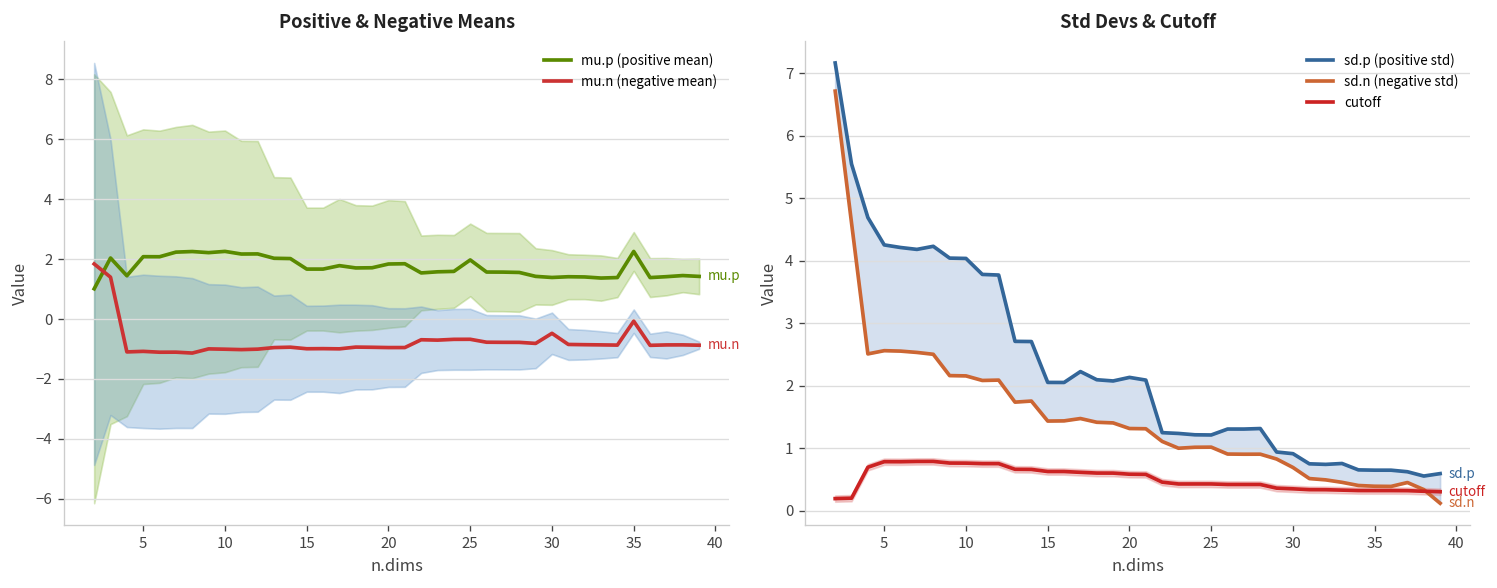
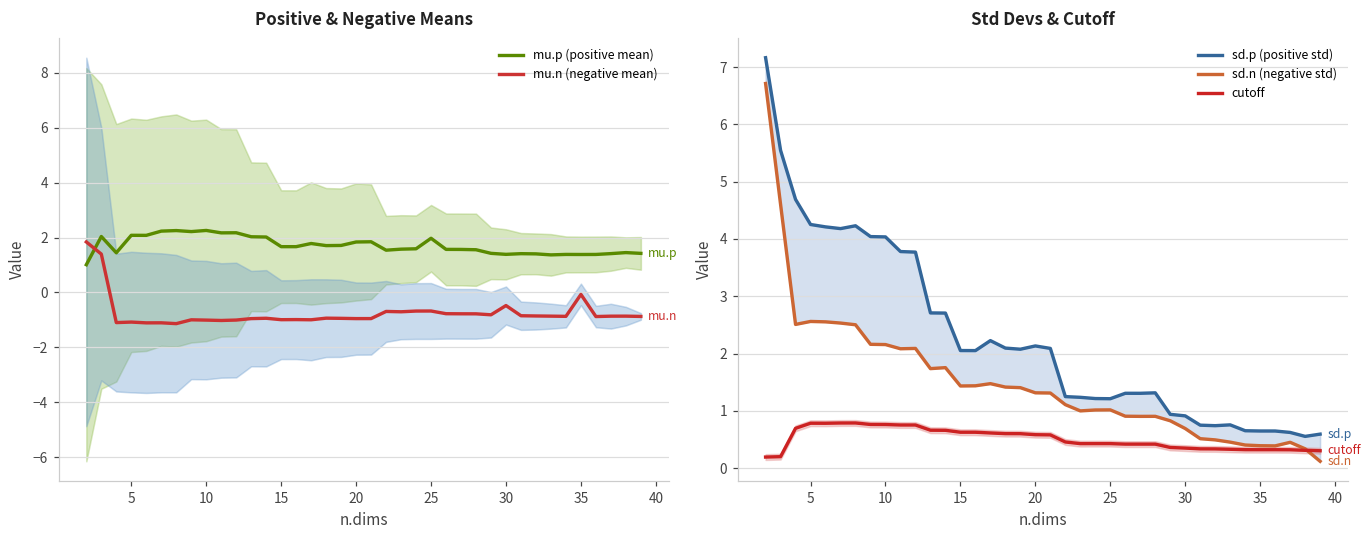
  {
    "Positive & Negative Means": {
      "mu.p (positive mean)": {
        "5": 2.1,
        "10": 2.3,
        "15": 1.7,
        "20": 1.8,
        "25": 2.0,
        "30": 1.4,
-       "35": 2.3
+       "35": 1.4
      },
      "mu.n (negative mean)": {
        "5": -1.1,
        "10": -1.0,
        "15": -1.0,
        "20": -1.0,
        "25": -0.7,
        "30": -0.5,
        "35": -0.1
      }
    },
    "Std Devs & Cutoff": {
      "sd.p (positive std)": {
        "5": 4.3,
        "10": 4.0,
        "15": 2.1,
        "20": 2.1,
        "25": 1.2,
        "30": 0.9,
        "35": 0.6
      },
      "sd.n (negative std)": {
        "5": 2.6,
        "10": 2.2,
        "15": 1.4,
        "20": 1.3,
        "25": 1.0,
        "30": 0.7
      },
      "cutoff": {
        "5": 0.8,
        "10": 0.8,
        "15": 0.6,
        "20": 0.6,
        "25": 0.4,
        "30": 0.4,
        "35": 0.3
      }
    }
  }
